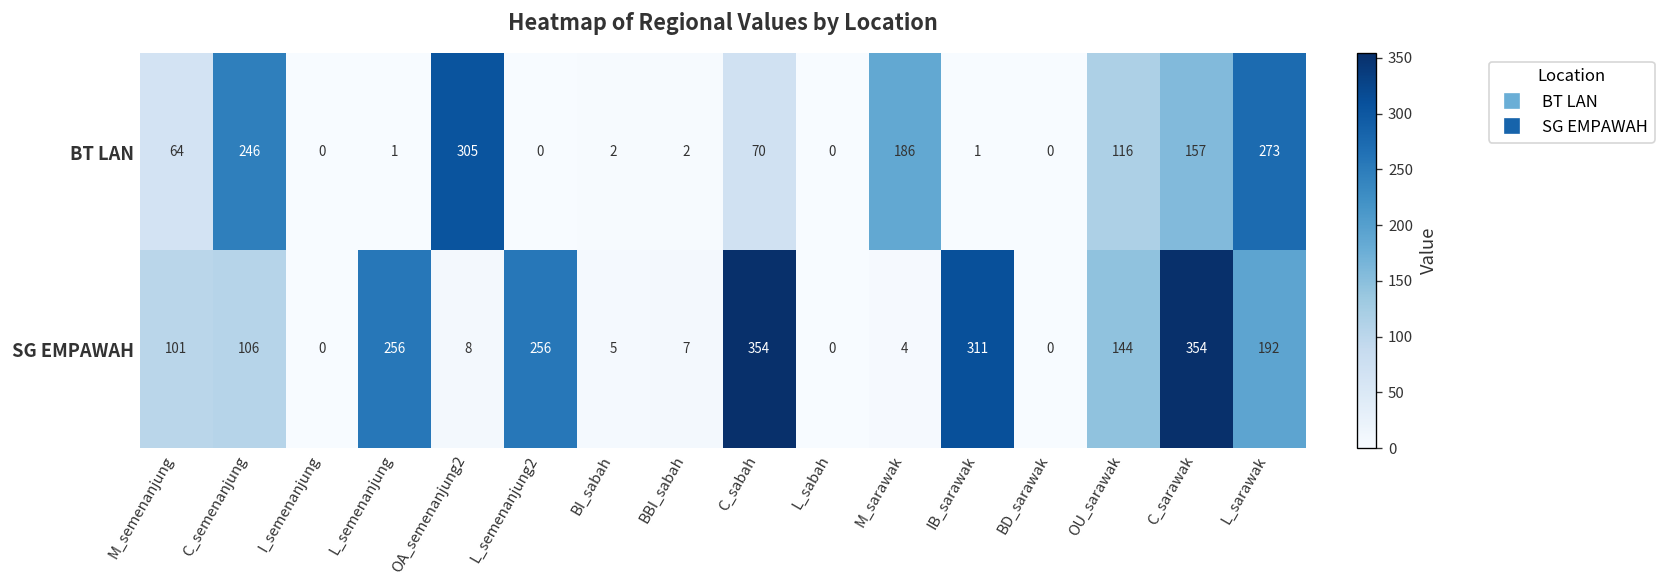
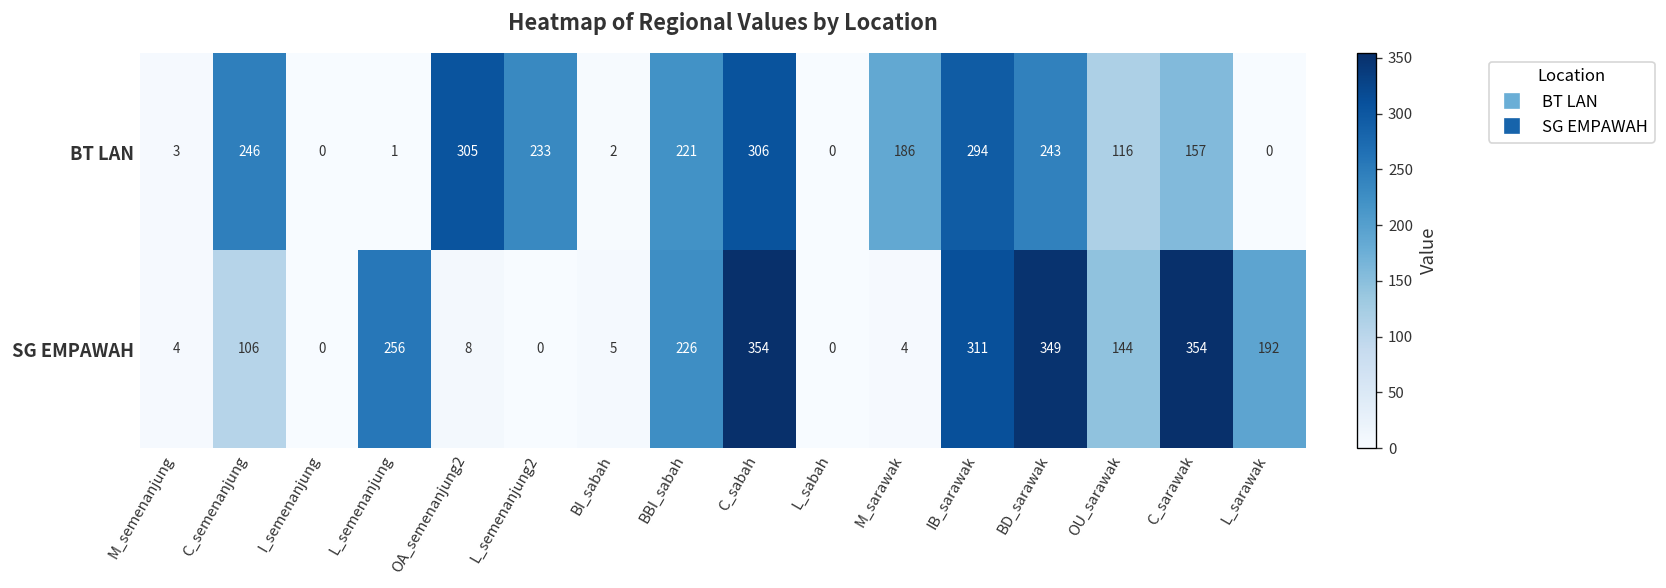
  {
    "BT LAN": {
-     "M_semenanjung": 64,
+     "M_semenanjung": 3,
      "C_semenanjung": 246,
      "I_semenanjung": 0,
      "L_semenanjung": 1,
      "OA_semenanjung2": 305,
-     "L_semenanjung2": 0,
+     "L_semenanjung2": 233,
      "BI_sabah": 2,
-     "BBI_sabah": 2,
-     "C_sabah": 70,
+     "BBI_sabah": 221,
+     "C_sabah": 306,
      "L_sabah": 0,
      "M_sarawak": 186,
-     "IB_sarawak": 1,
-     "BD_sarawak": 0,
+     "IB_sarawak": 294,
+     "BD_sarawak": 243,
      "OU_sarawak": 116,
      "C_sarawak": 157,
-     "L_sarawak": 273
+     "L_sarawak": 0
    },
    "SG EMPAWAH": {
-     "M_semenanjung": 101,
+     "M_semenanjung": 4,
      "C_semenanjung": 106,
      "I_semenanjung": 0,
      "L_semenanjung": 256,
      "OA_semenanjung2": 8,
-     "L_semenanjung2": 256,
+     "L_semenanjung2": 0,
      "BI_sabah": 5,
-     "BBI_sabah": 7,
+     "BBI_sabah": 226,
      "C_sabah": 354,
      "L_sabah": 0,
      "M_sarawak": 4,
      "IB_sarawak": 311,
-     "BD_sarawak": 0,
+     "BD_sarawak": 349,
      "OU_sarawak": 144,
      "C_sarawak": 354,
      "L_sarawak": 192
    }
  }
